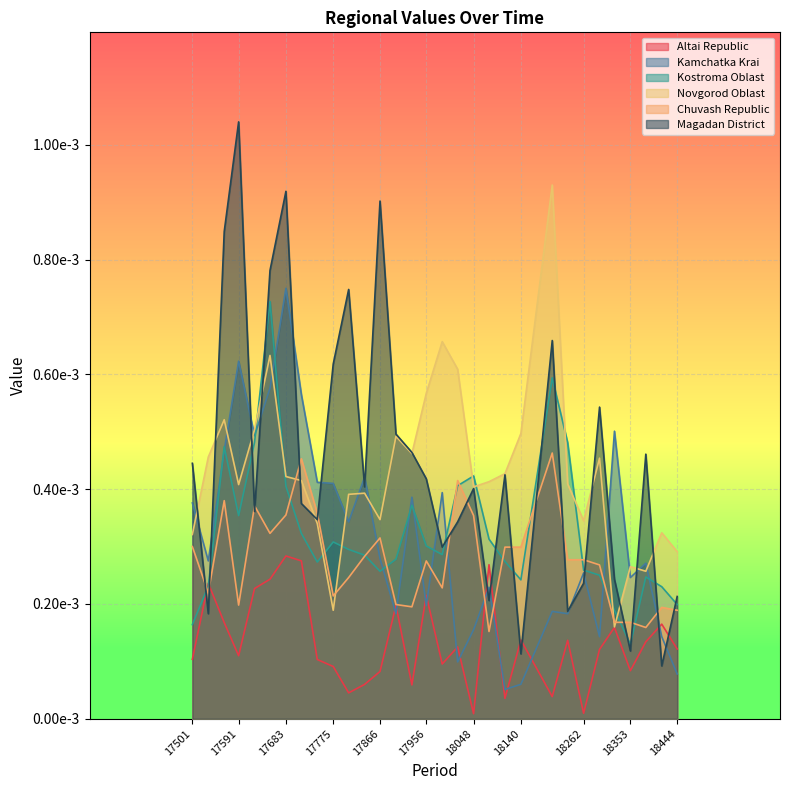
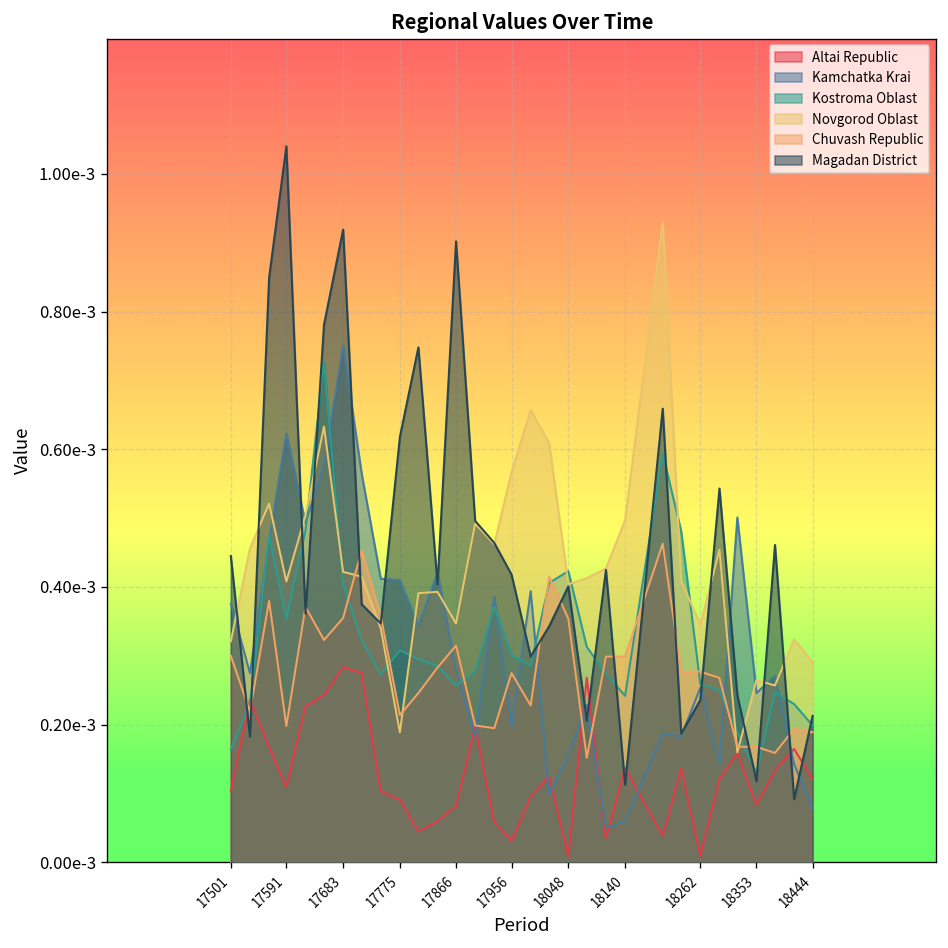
  {
    "Altai Republic": {
      "17501": 0.00010,
      "17591": 0.00011,
      "17683": 0.00028,
      "17775": 0.00009,
      "17866": 0.00008,
-     "17956": 0.00021,
+     "17956": 0.00003,
      "18048": 0.00001,
      "18140": 0.00014,
      "18262": 0.00001,
      "18353": 0.00008,
      "18444": 0.00012
    },
    "Magadan District": {
      "17501": 0.00045,
      "17591": 0.00104,
      "17683": 0.00092,
      "17775": 0.00062,
      "17866": 0.00090,
      "17956": 0.00042,
      "18140": 0.00011,
      "18262": 0.00024,
      "18353": 0.00012,
      "18444": 0.00021
    }
  }
